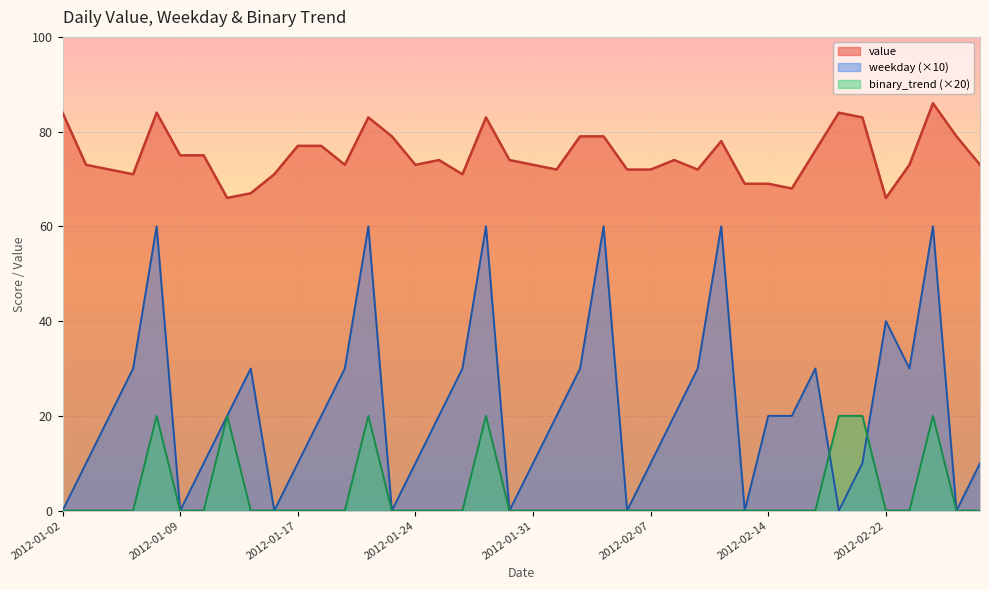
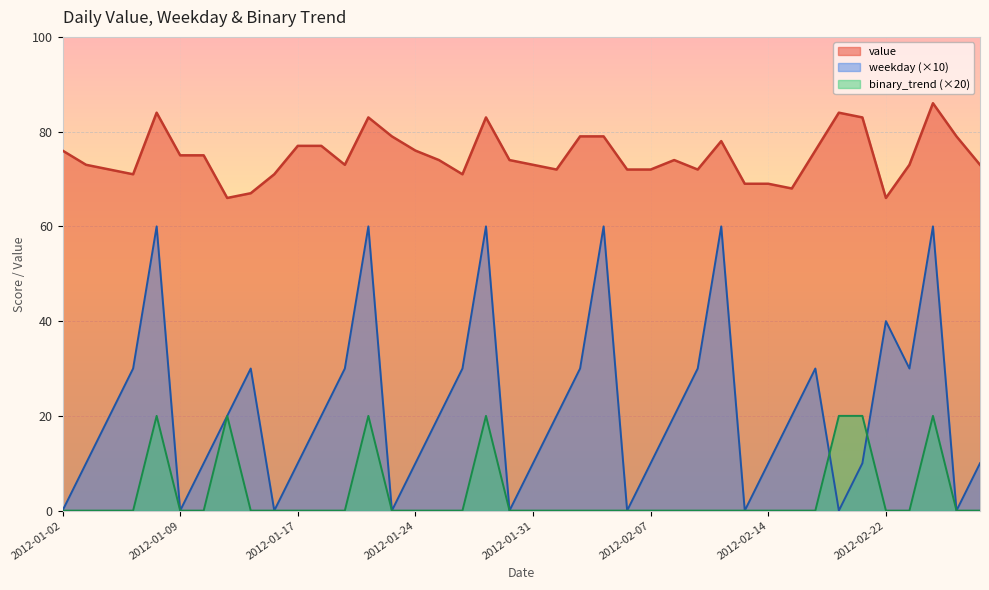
  {
    "value": {
-     "2012-01-02": 84,
+     "2012-01-02": 76,
      "2012-01-09": 75,
      "2012-01-17": 77,
-     "2012-01-24": 73,
+     "2012-01-24": 76,
      "2012-01-31": 73,
      "2012-02-07": 72,
      "2012-02-14": 69,
      "2012-02-22": 66
    },
    "weekday (×10)": {
      "2012-01-17": 10,
      "2012-01-24": 10,
      "2012-01-31": 10,
      "2012-02-07": 10,
-     "2012-02-14": 20,
+     "2012-02-14": 10,
      "2012-02-22": 40
    },
    "binary_trend (×20)": {
      "2012-01-17": 0,
      "2012-01-24": 0,
      "2012-01-31": 0,
      "2012-02-07": 0,
      "2012-02-14": 0,
      "2012-02-22": 0
    }
  }
